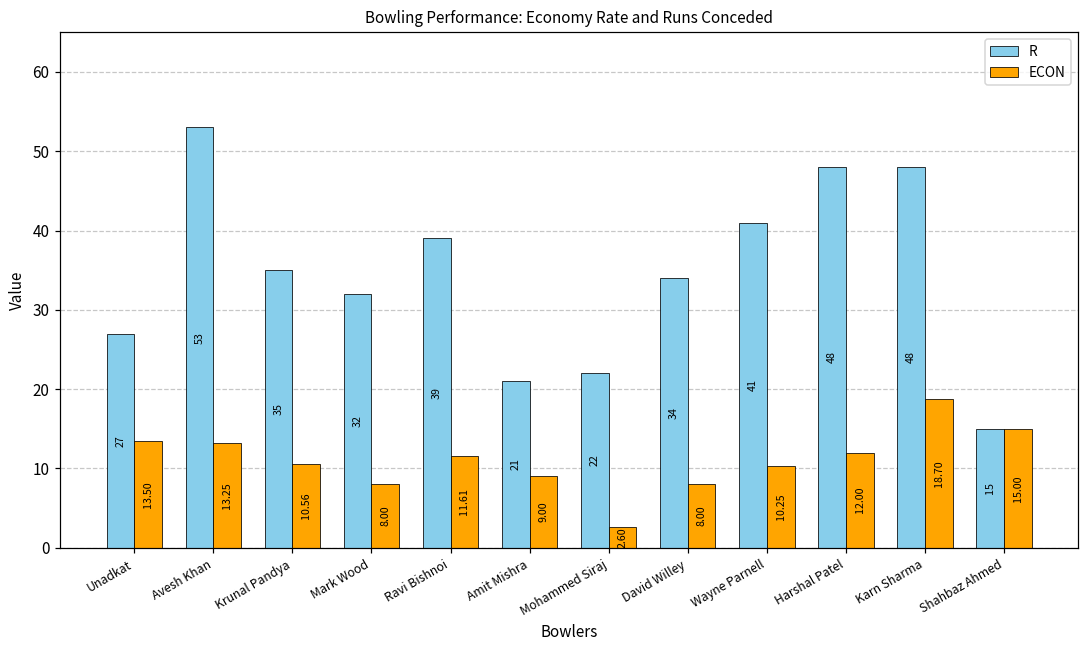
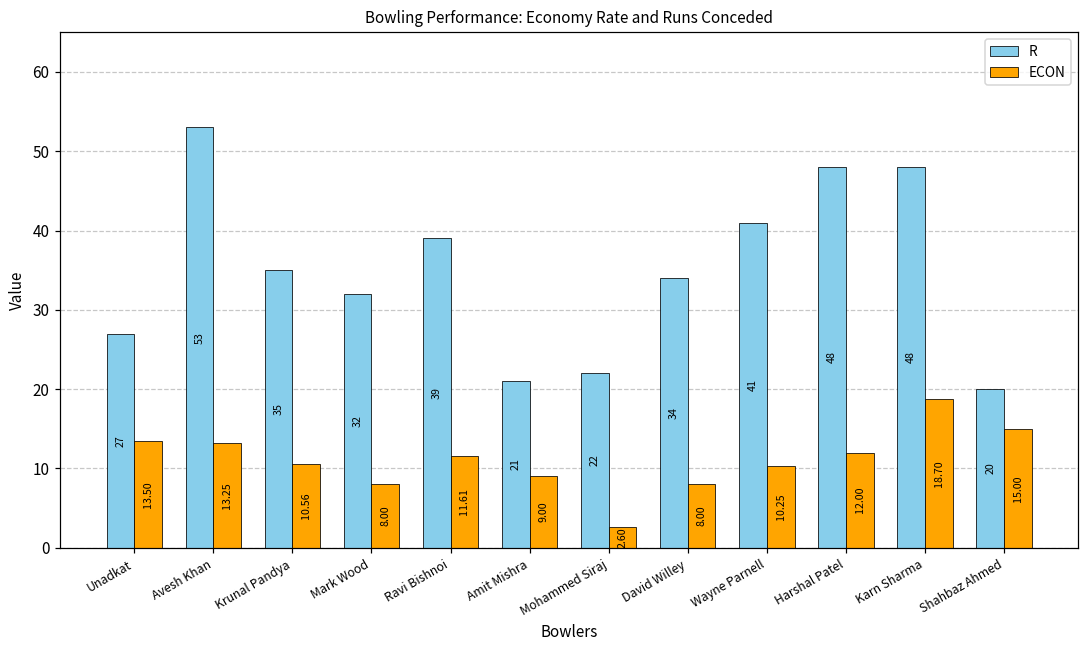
  {
    "R": {
      "Unadkat": 27,
      "Avesh Khan": 53,
      "Krunal Pandya": 35,
      "Mark Wood": 32,
      "Ravi Bishnoi": 39,
      "Amit Mishra": 21,
      "Mohammed Siraj": 22,
      "David Willey": 34,
      "Wayne Parnell": 41,
      "Harshal Patel": 48,
      "Karn Sharma": 48,
-     "Shahbaz Ahmed": 15
+     "Shahbaz Ahmed": 20
    },
    "ECON": {
      "Unadkat": 13.50,
      "Avesh Khan": 13.25,
      "Krunal Pandya": 10.56,
      "Mark Wood": 8.00,
      "Ravi Bishnoi": 11.61,
      "Amit Mishra": 9.00,
      "Mohammed Siraj": 2.60,
      "David Willey": 8.00,
      "Wayne Parnell": 10.25,
      "Harshal Patel": 12.00,
      "Karn Sharma": 18.70,
      "Shahbaz Ahmed": 15.00
    }
  }
